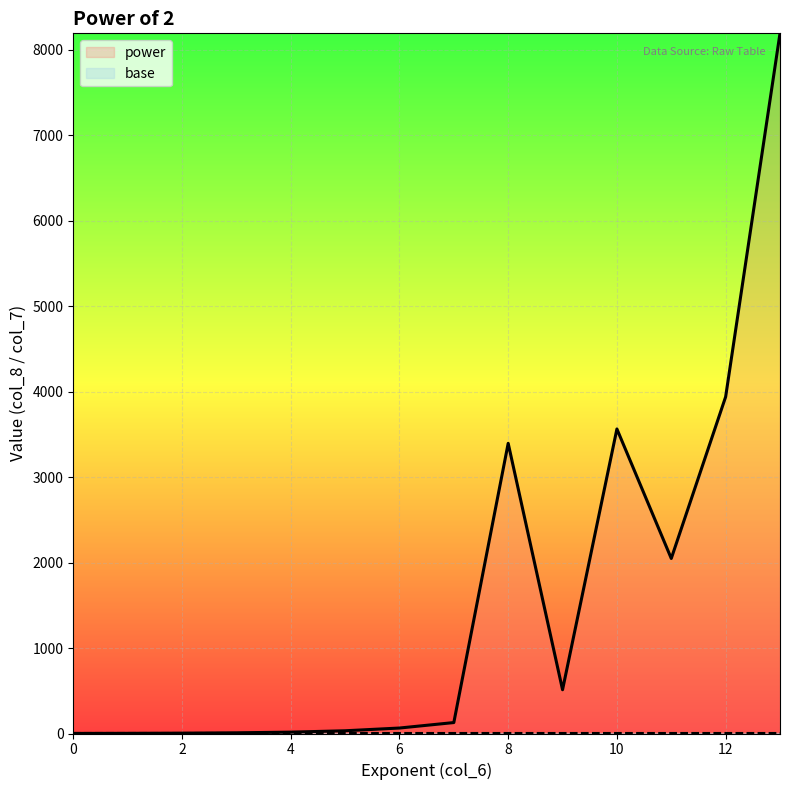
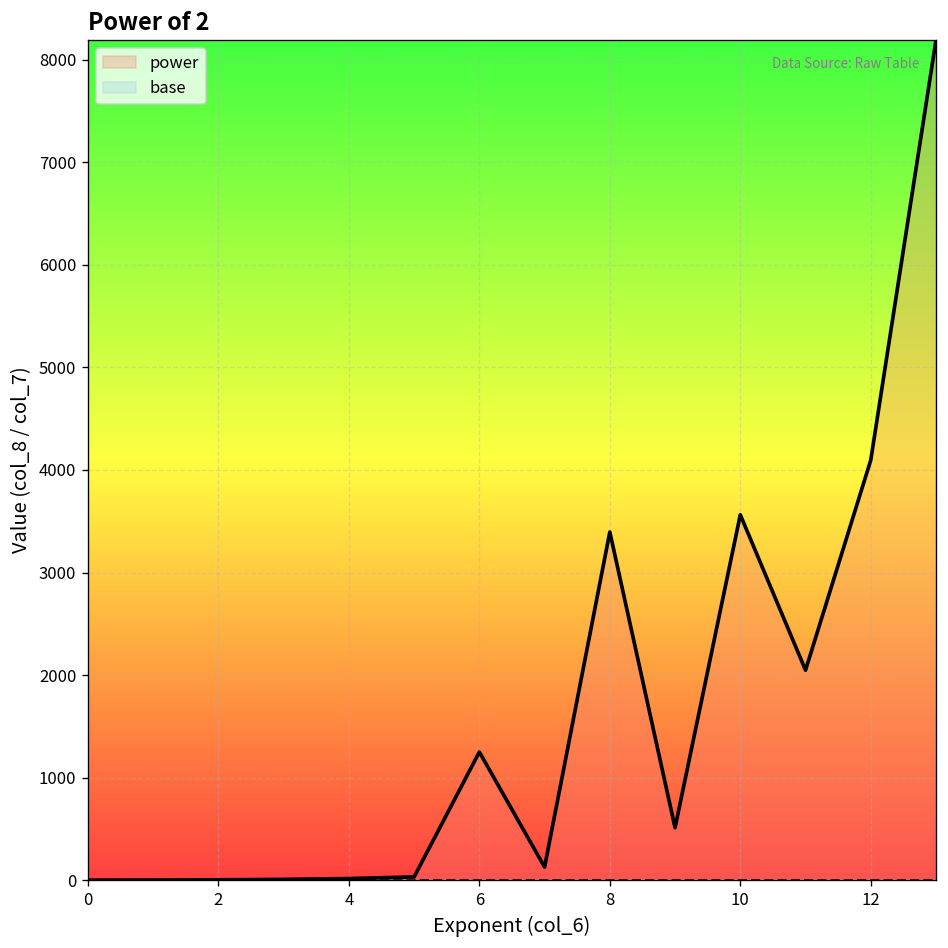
  {
    "power": {
-     "6": 100,
+     "6": 1300,
      "8": 3400,
      "10": 3600,
-     "12": 3900
+     "12": 4100
    },
    "base": {
      "6": 0,
      "8": 0,
      "10": 0,
      "12": 0
    }
  }
